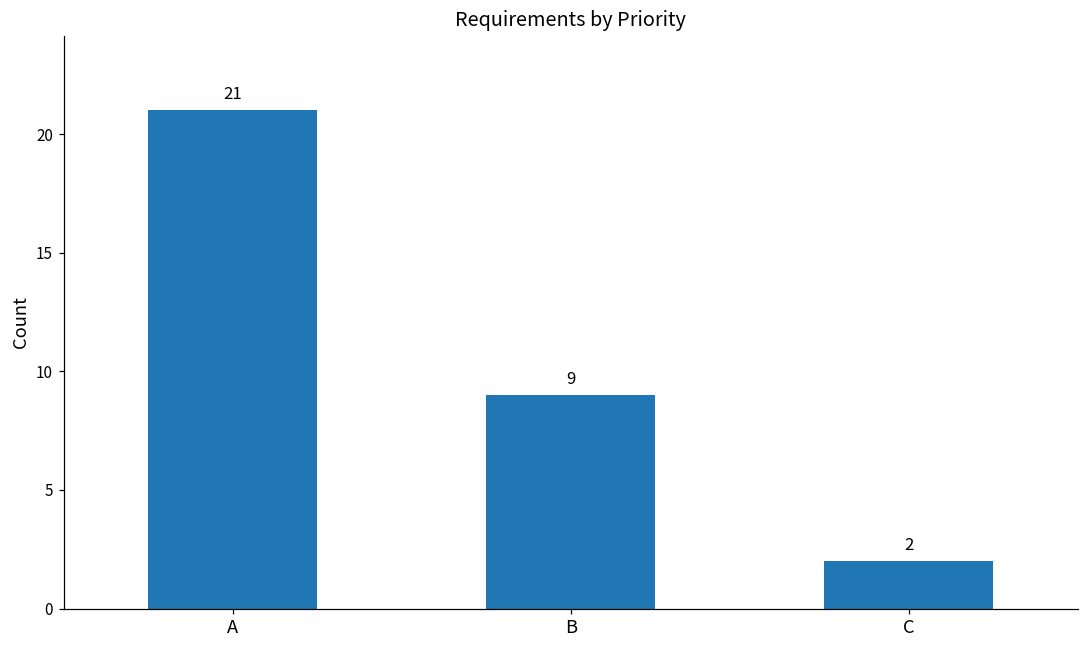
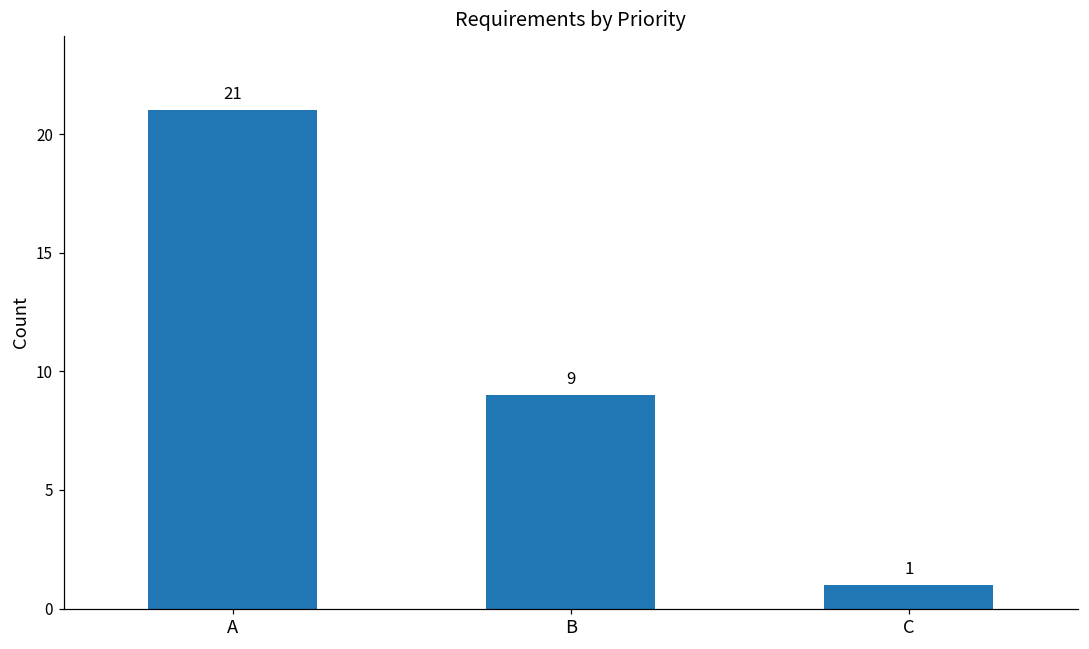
  {
    "A": 21,
    "B": 9,
-   "C": 2
+   "C": 1
  }
